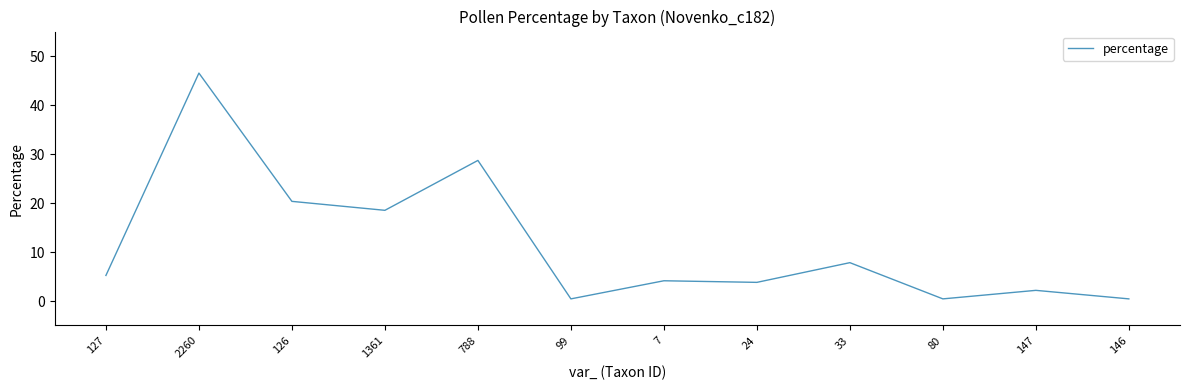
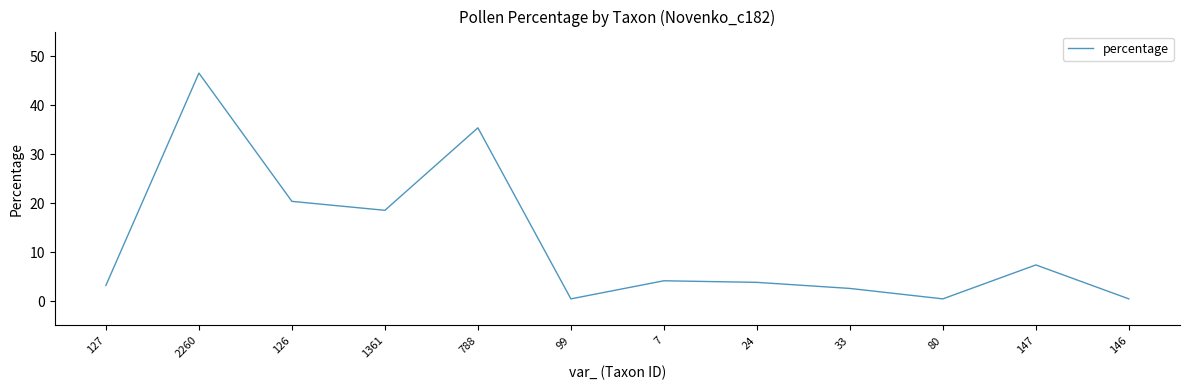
  {
-   "127": 5,
+   "127": 3,
    "2260": 47,
    "126": 20,
    "1361": 19,
-   "788": 29,
+   "788": 35,
    "99": 0,
    "7": 4,
    "24": 4,
-   "33": 8,
+   "33": 3,
    "80": 0,
-   "147": 2,
+   "147": 7,
    "146": 0
  }
